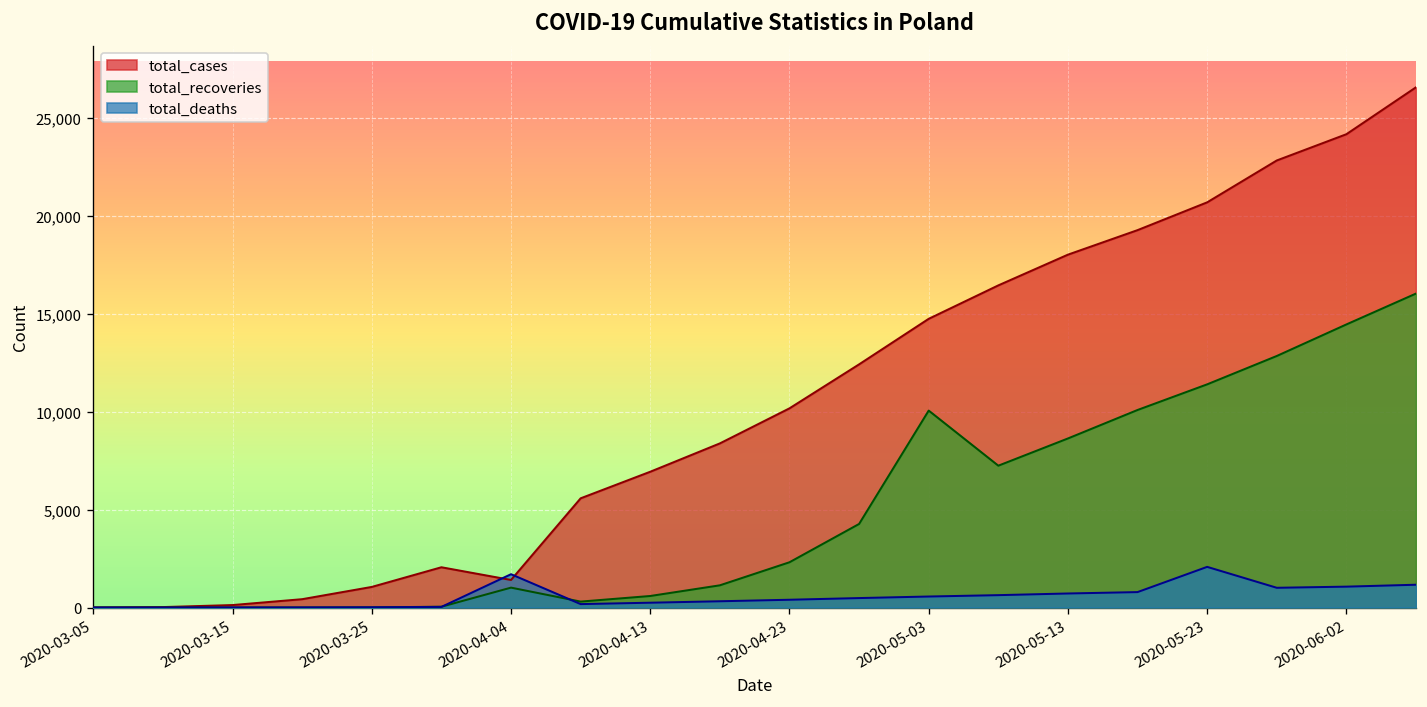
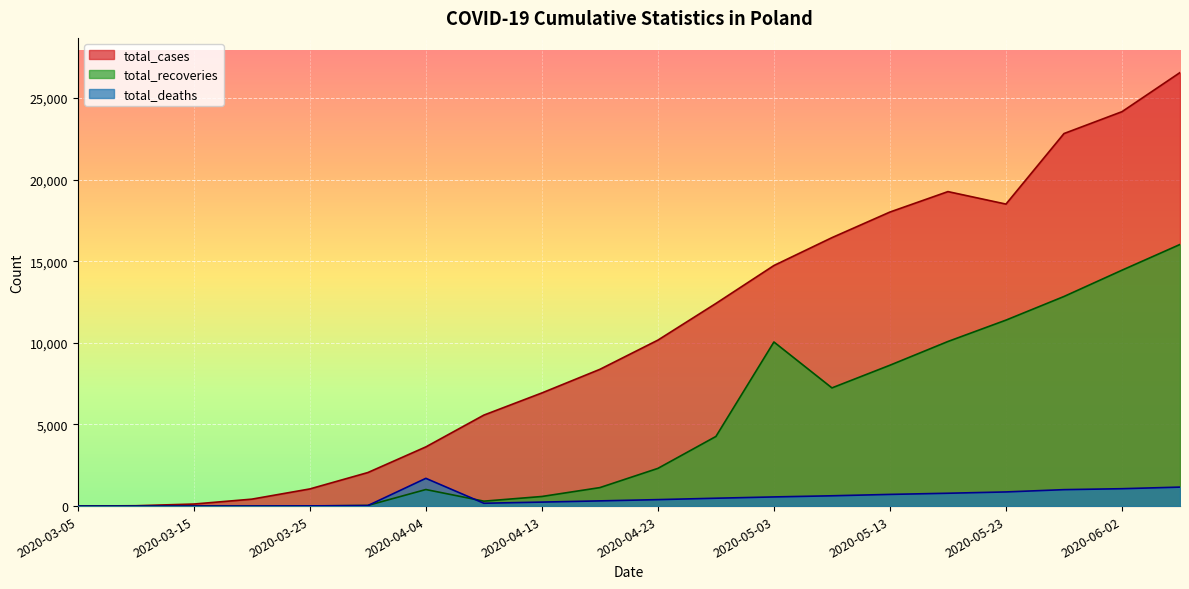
  {
    "total_cases": {
      "2020-03-25": "1,100",
-     "2020-04-04": "1,400",
+     "2020-04-04": "3,600",
      "2020-04-13": "6,900",
      "2020-04-23": "10,200",
      "2020-05-03": "14,700",
      "2020-05-13": "18,000",
-     "2020-05-23": "20,700",
+     "2020-05-23": "18,500",
      "2020-06-02": "24,200"
    },
    "total_recoveries": {
      "2020-04-04": "1,000",
      "2020-04-13": "600",
      "2020-04-23": "2,300",
      "2020-05-03": "10,100",
      "2020-05-13": "8,600",
      "2020-05-23": "11,400",
      "2020-06-02": "14,500"
    },
    "total_deaths": {
      "2020-04-04": "1,700",
      "2020-04-13": "200",
      "2020-04-23": "400",
      "2020-05-03": "600",
      "2020-05-13": "700",
-     "2020-05-23": "2,100",
+     "2020-05-23": "900",
      "2020-06-02": "1,100"
    }
  }
